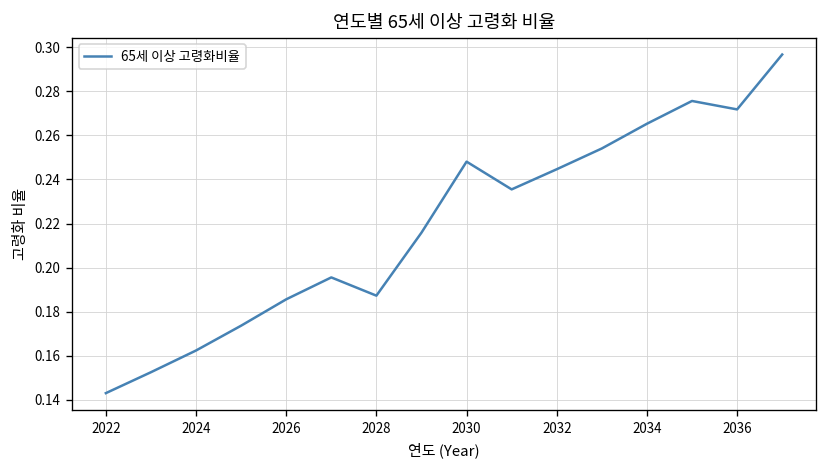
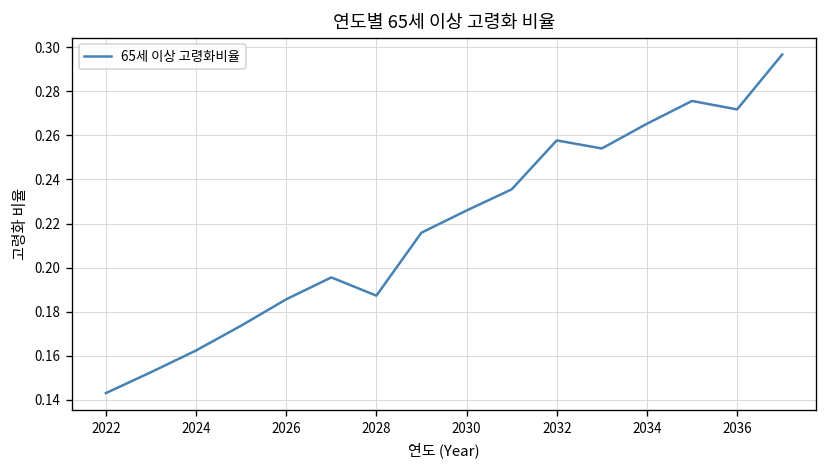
  {
    "2022": 0.143,
    "2024": 0.162,
    "2026": 0.186,
    "2028": 0.187,
-   "2030": 0.248,
-   "2032": 0.245,
+   "2030": 0.226,
+   "2032": 0.258,
    "2034": 0.265,
    "2036": 0.272
  }
